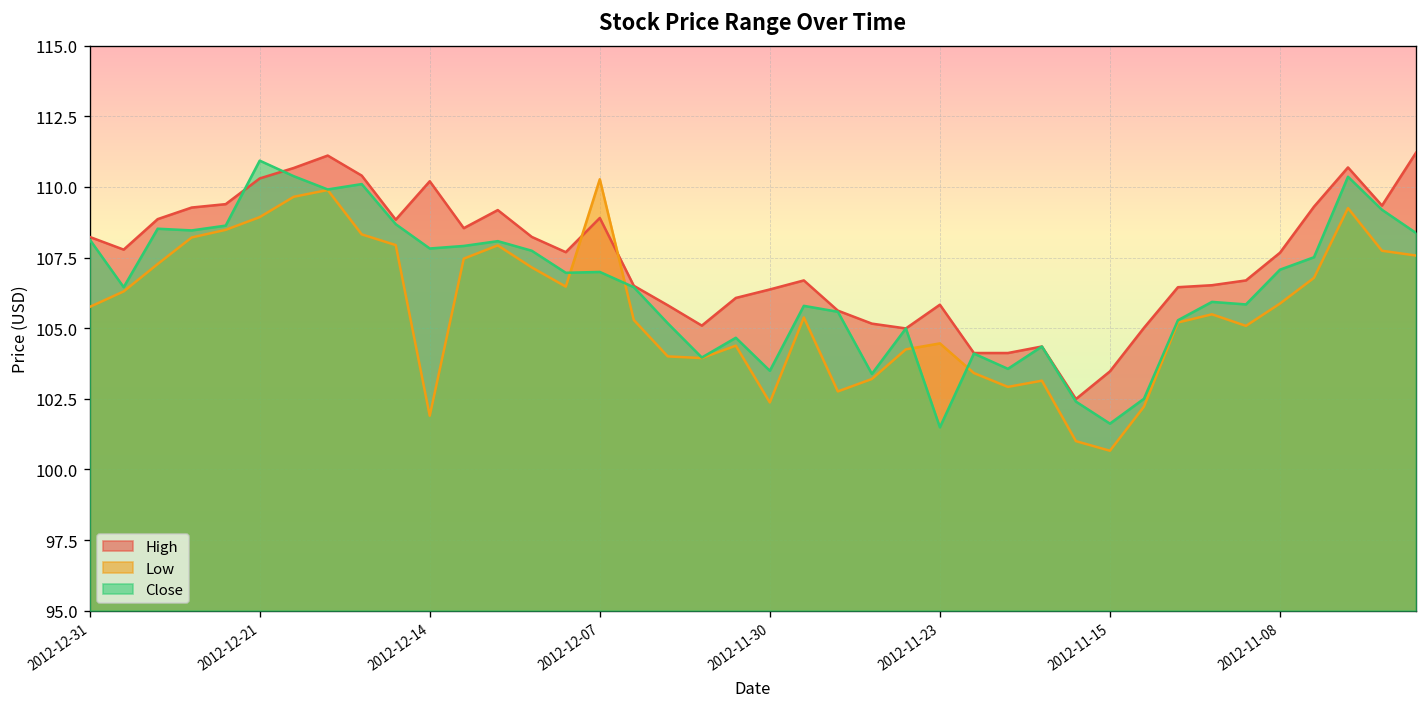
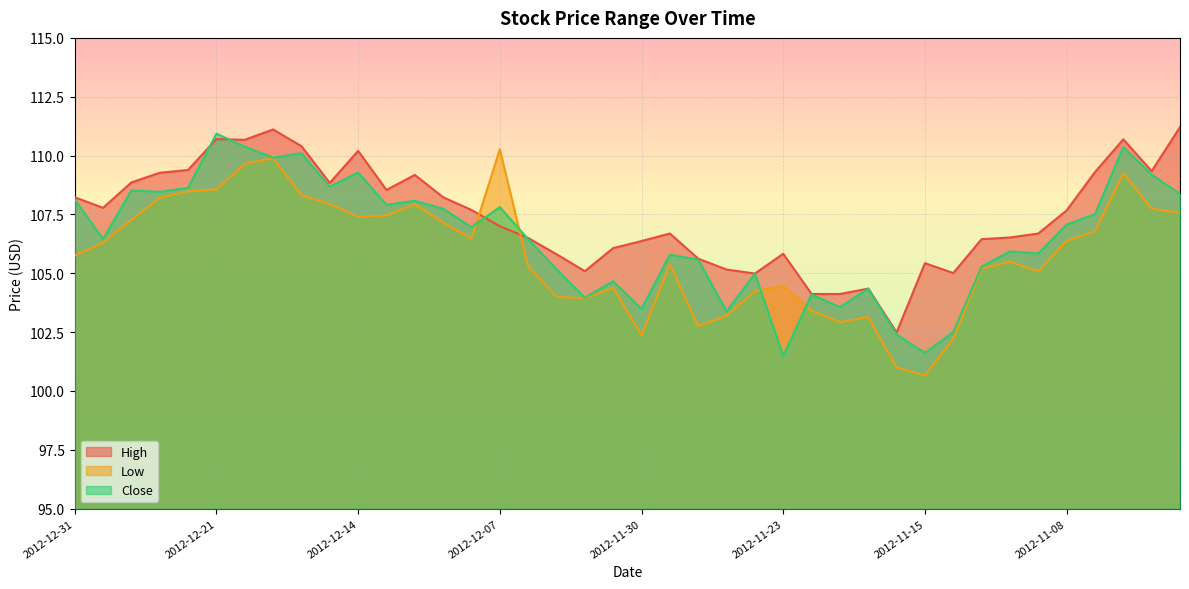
  {
    "High": {
-     "2012-12-21": 110.3,
+     "2012-12-21": 110.7,
      "2012-12-14": 110.2,
-     "2012-12-07": 108.9,
+     "2012-12-07": 107.0,
      "2012-11-30": 106.4,
      "2012-11-23": 105.8,
-     "2012-11-15": 103.5,
+     "2012-11-15": 105.4,
      "2012-11-08": 107.7
    },
    "Low": {
      "2012-12-31": 105.8,
-     "2012-12-21": 108.9,
-     "2012-12-14": 101.9,
+     "2012-12-21": 108.6,
+     "2012-12-14": 107.4,
      "2012-12-07": 110.3,
      "2012-11-30": 102.4,
      "2012-11-23": 104.5,
      "2012-11-15": 100.7,
-     "2012-11-08": 105.9
+     "2012-11-08": 106.4
    },
    "Close": {
      "2012-12-21": 110.9,
-     "2012-12-14": 107.8,
-     "2012-12-07": 107.0,
+     "2012-12-14": 109.3,
+     "2012-12-07": 107.8,
      "2012-11-30": 103.5,
      "2012-11-23": 101.5,
      "2012-11-15": 101.6,
      "2012-11-08": 107.1
    }
  }
